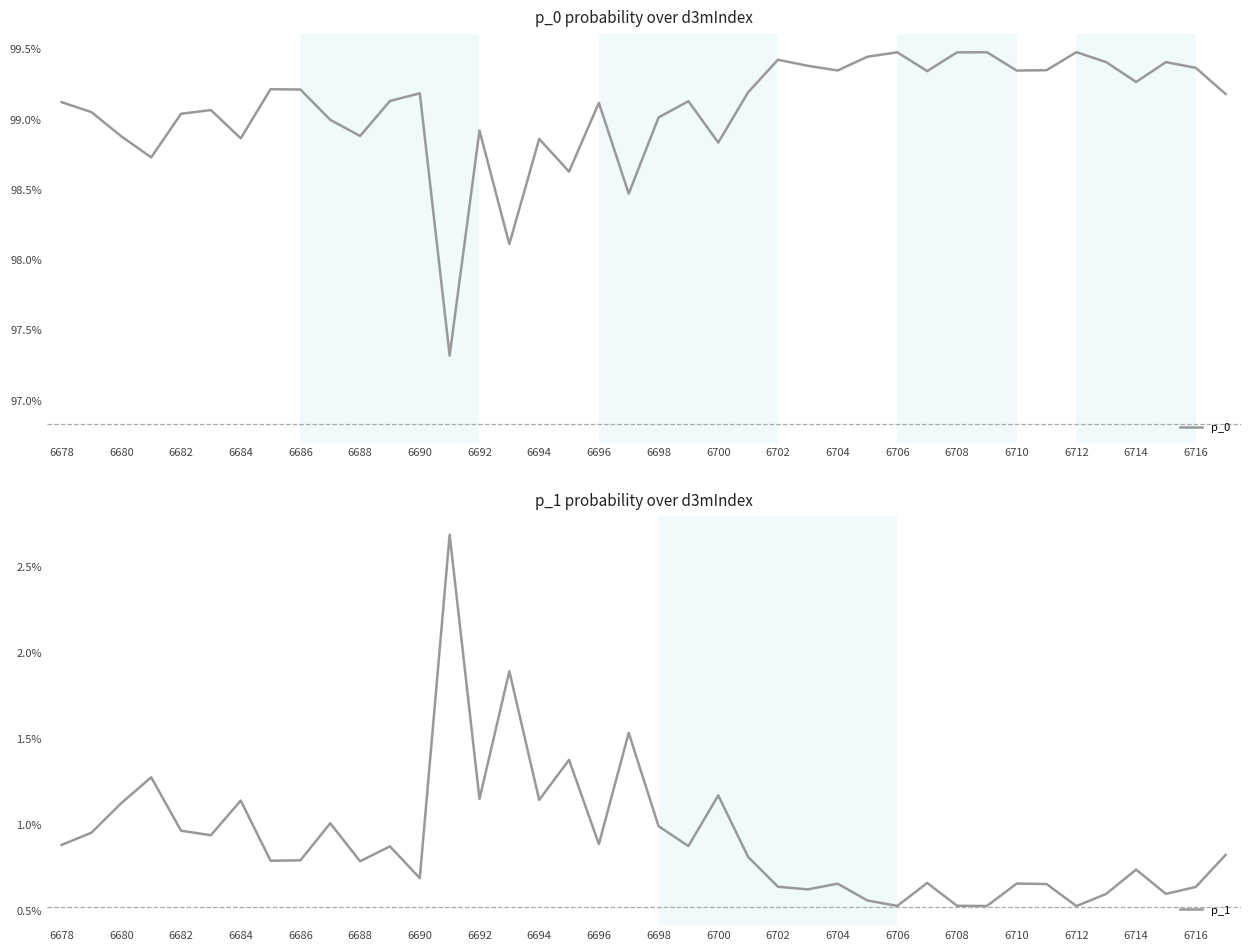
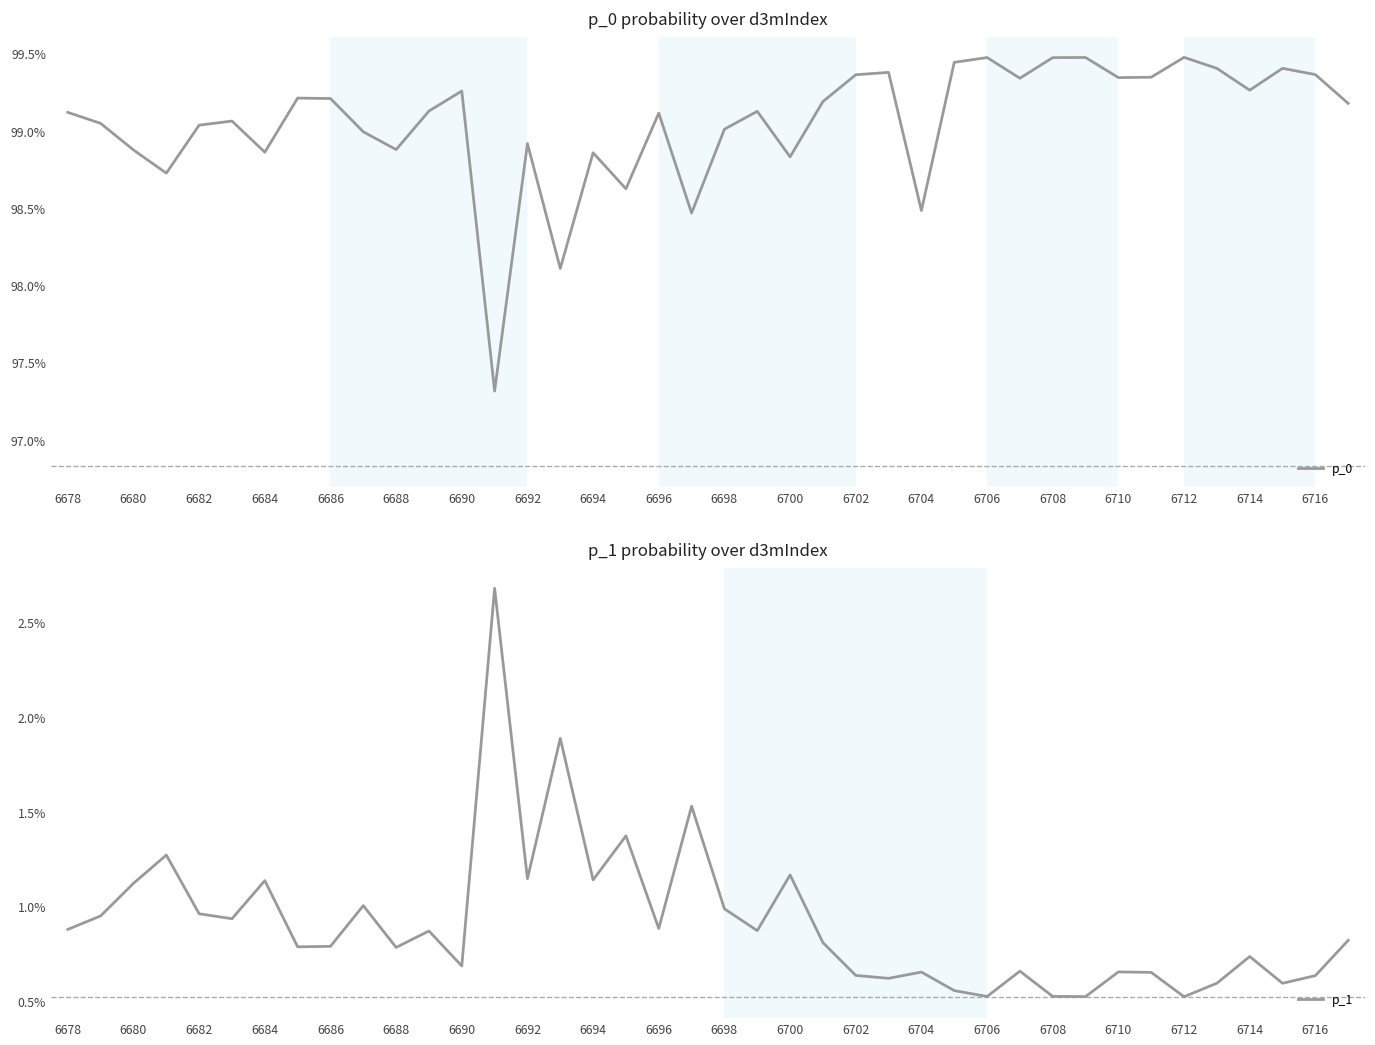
  {
    "p_0 probability over d3mIndex": {
      "6678": "99.12%",
      "6680": "98.88%",
      "6682": "99.04%",
      "6684": "98.86%",
      "6686": "99.21%",
      "6688": "98.88%",
-     "6690": "99.18%",
+     "6690": "99.26%",
      "6692": "98.92%",
      "6694": "98.86%",
      "6696": "99.12%",
      "6698": "99.01%",
      "6700": "98.83%",
-     "6702": "99.42%",
-     "6704": "99.35%",
+     "6702": "99.36%",
+     "6704": "98.49%",
      "6706": "99.48%",
      "6708": "99.47%",
      "6710": "99.35%",
      "6712": "99.48%",
      "6714": "99.26%",
      "6716": "99.37%"
    },
    "p_1 probability over d3mIndex": {
      "6678": "0.88%",
      "6680": "1.12%",
      "6682": "0.96%",
      "6684": "1.14%",
      "6686": "0.79%",
      "6688": "0.78%",
      "6690": "0.69%",
      "6692": "1.15%",
      "6694": "1.14%",
      "6696": "0.88%",
      "6698": "0.99%",
      "6700": "1.17%",
      "6702": "0.64%",
      "6704": "0.65%",
      "6706": "0.52%",
      "6708": "0.53%",
      "6710": "0.65%",
      "6712": "0.52%",
      "6714": "0.74%",
      "6716": "0.63%"
    }
  }
